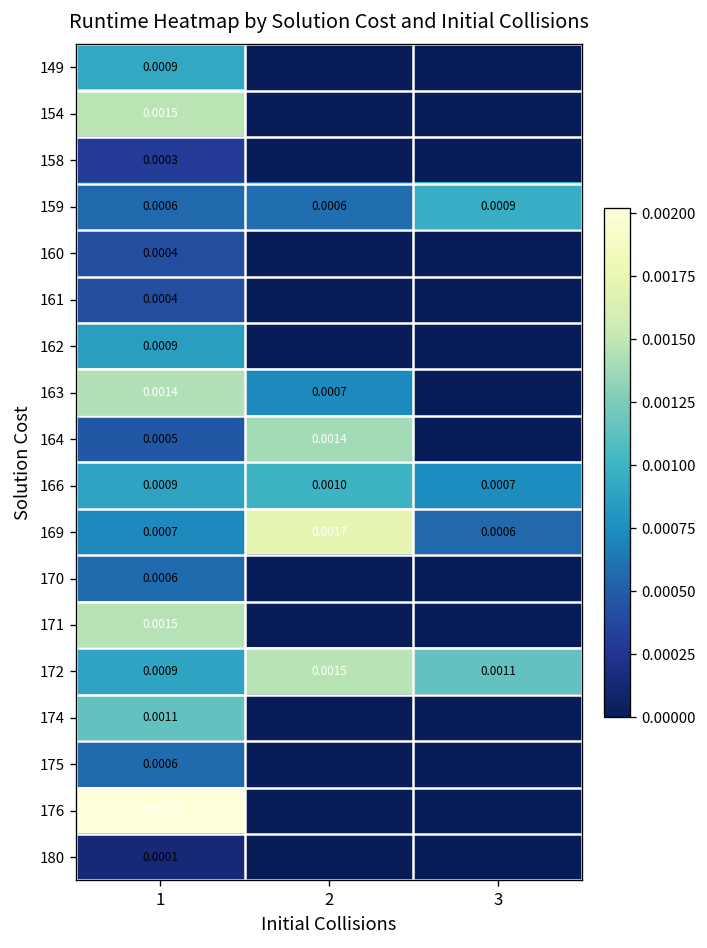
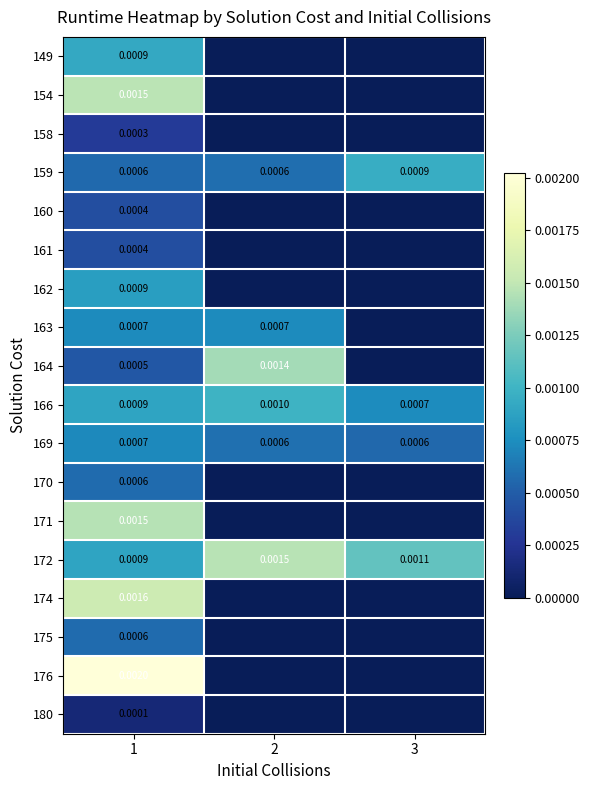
  {
    "149": {
      "1": 0.0009
    },
    "154": {
      "1": 0.0015
    },
    "158": {
      "1": 0.0003
    },
    "159": {
      "1": 0.0006,
      "2": 0.0006,
      "3": 0.0009
    },
    "160": {
      "1": 0.0004
    },
    "161": {
      "1": 0.0004
    },
    "162": {
      "1": 0.0009
    },
    "163": {
-     "1": 0.0014,
+     "1": 0.0007,
      "2": 0.0007
    },
    "164": {
      "1": 0.0005,
      "2": 0.0014
    },
    "166": {
      "1": 0.0009,
      "2": 0.0010,
      "3": 0.0007
    },
    "169": {
      "1": 0.0007,
-     "2": 0.0017,
+     "2": 0.0006,
      "3": 0.0006
    },
    "170": {
      "1": 0.0006
    },
    "171": {
      "1": 0.0015
    },
    "172": {
      "1": 0.0009,
      "2": 0.0015,
      "3": 0.0011
    },
    "174": {
-     "1": 0.0011
+     "1": 0.0016
    },
    "175": {
      "1": 0.0006
    },
    "180": {
      "1": 0.0001
    }
  }
